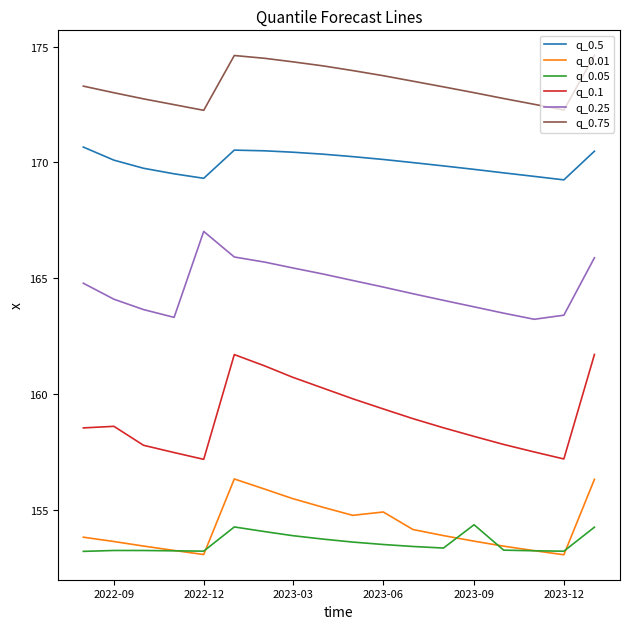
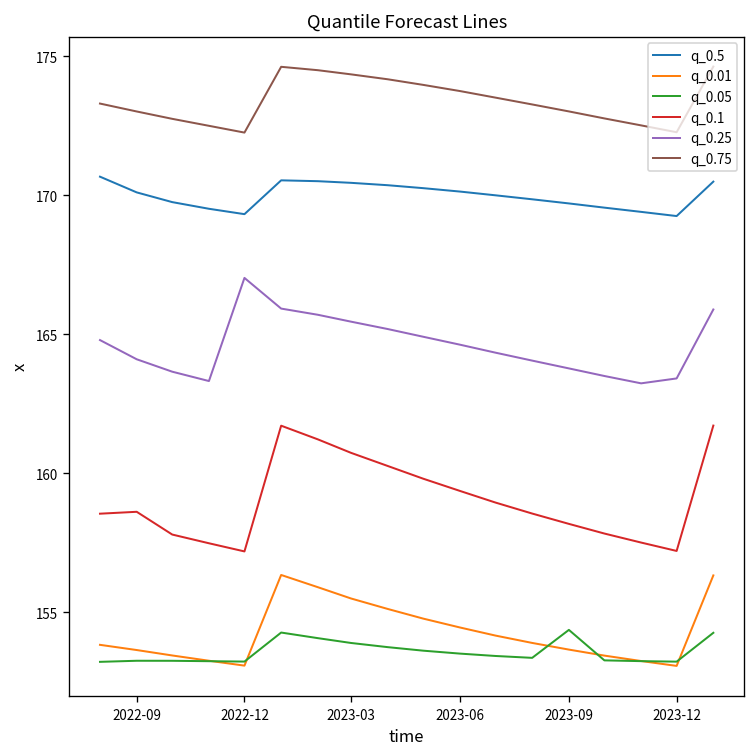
  {
    "q_0.5": {
      "2022-09": 170.1,
      "2022-12": 169.3,
      "2023-03": 170.4,
      "2023-06": 170.1,
      "2023-09": 169.7,
      "2023-12": 169.2
    },
    "q_0.01": {
      "2022-09": 153.6,
      "2022-12": 153.1,
      "2023-03": 155.5,
-     "2023-06": 154.9,
+     "2023-06": 154.4,
      "2023-09": 153.7,
      "2023-12": 153.1
    },
    "q_0.05": {
      "2022-09": 153.2,
      "2022-12": 153.2,
      "2023-03": 153.9,
      "2023-06": 153.5,
      "2023-09": 154.4,
      "2023-12": 153.2
    },
    "q_0.1": {
      "2022-09": 158.6,
      "2022-12": 157.2,
      "2023-03": 160.7,
      "2023-06": 159.4,
      "2023-09": 158.2,
      "2023-12": 157.2
    },
    "q_0.25": {
      "2022-09": 164.1,
      "2022-12": 167.0,
      "2023-03": 165.4,
      "2023-06": 164.6,
      "2023-09": 163.8,
      "2023-12": 163.4
    },
    "q_0.75": {
      "2022-09": 173.0,
      "2022-12": 172.2,
      "2023-03": 174.3,
      "2023-06": 173.7,
      "2023-09": 173.0
    }
  }
